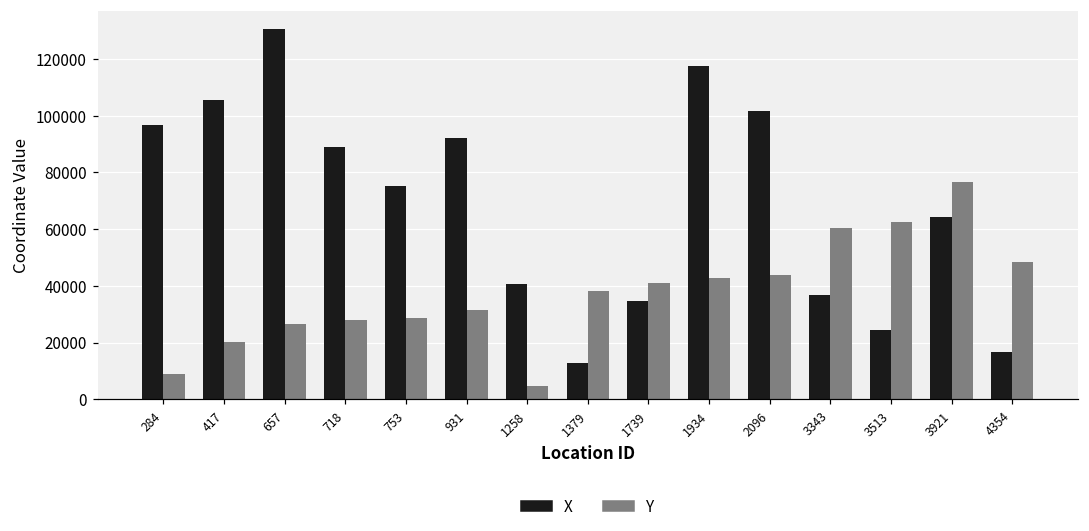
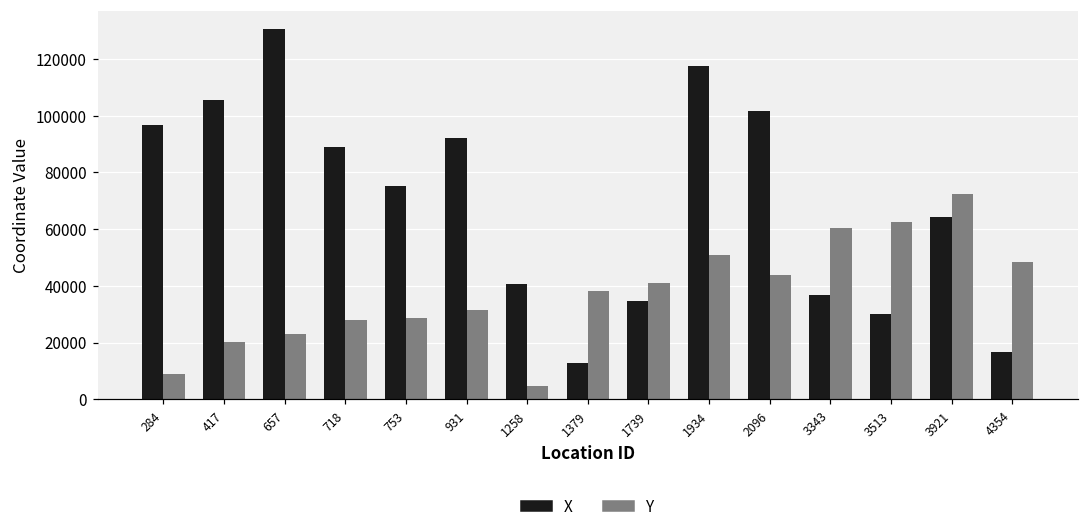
  {
    "X": {
      "284": 97000,
      "417": 105000,
      "657": 131000,
      "718": 89000,
      "753": 75000,
      "931": 92000,
      "1258": 41000,
      "1379": 13000,
      "1739": 35000,
      "1934": 118000,
      "2096": 102000,
      "3343": 37000,
-     "3513": 25000,
+     "3513": 30000,
      "3921": 64000,
      "4354": 17000
    },
    "Y": {
      "284": 9000,
      "417": 20000,
-     "657": 27000,
+     "657": 23000,
      "718": 28000,
      "753": 29000,
      "931": 31000,
      "1258": 5000,
      "1379": 38000,
      "1739": 41000,
-     "1934": 43000,
+     "1934": 51000,
      "2096": 44000,
      "3343": 60000,
      "3513": 62000,
-     "3921": 77000,
+     "3921": 72000,
      "4354": 48000
    }
  }
